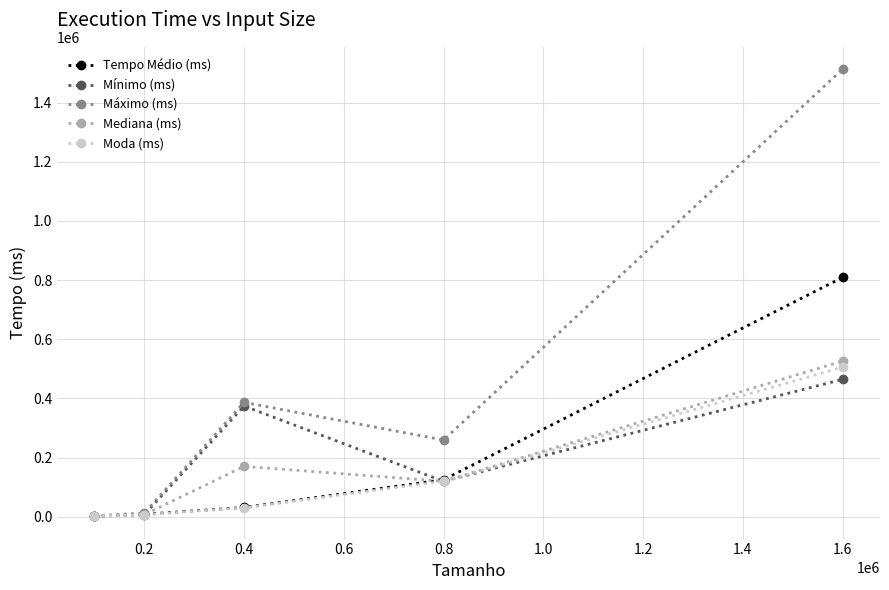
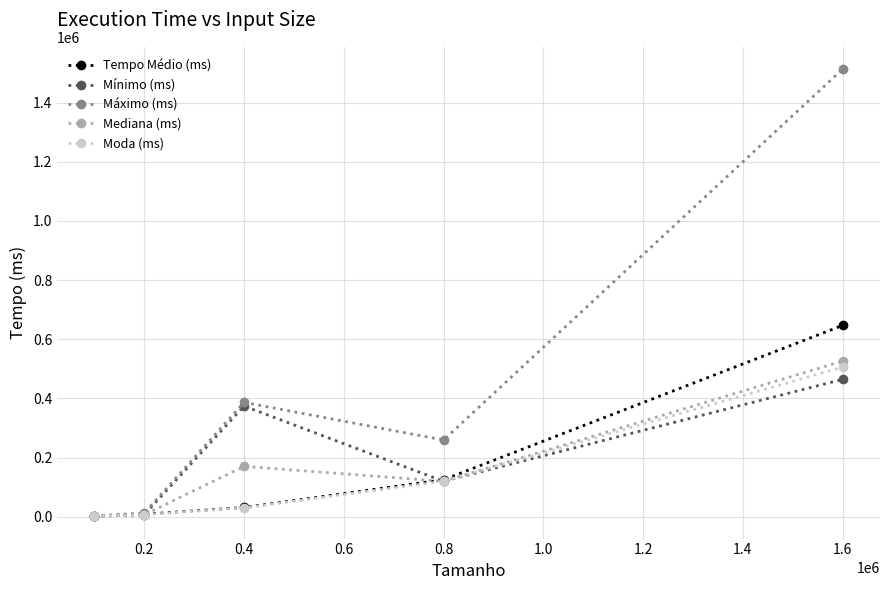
  {
    "Tempo Médio (ms)": {
-     "1.6": 810000
+     "1.6": 650000
    },
    "Mínimo (ms)": {
      "0.4": 370000,
      "1.6": 460000
    }
  }
